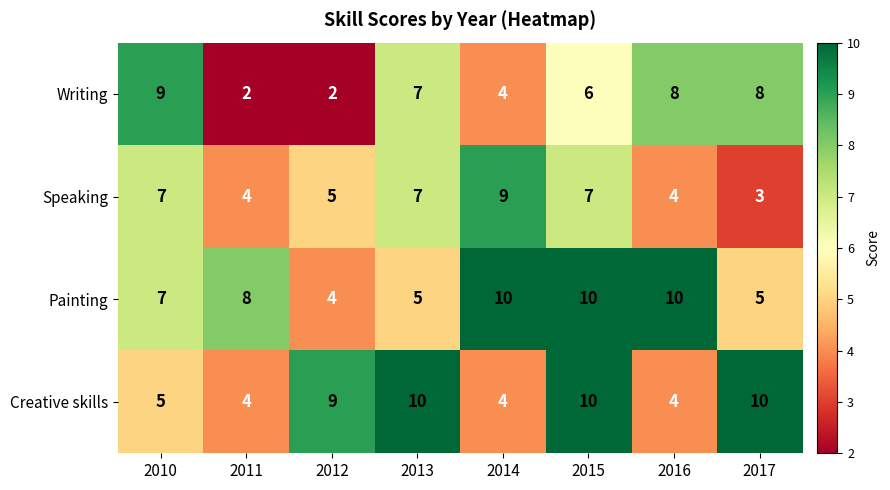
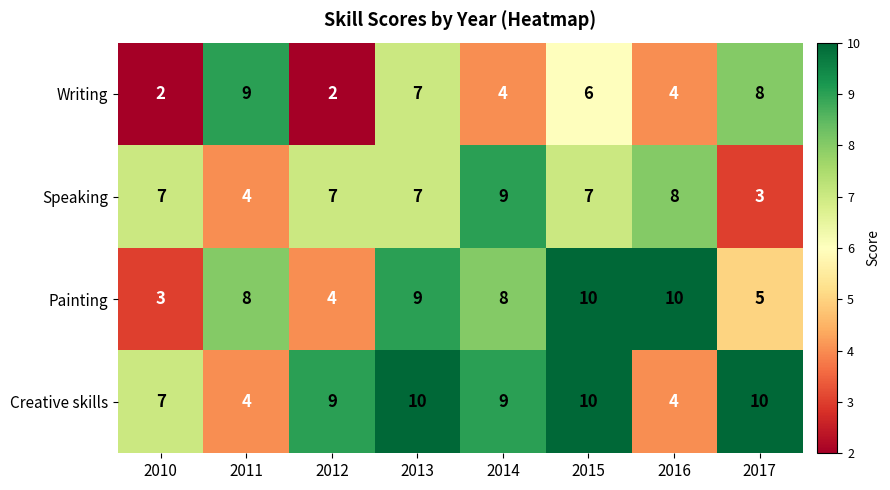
  {
    "Writing": {
-     "2010": 9,
-     "2011": 2,
+     "2010": 2,
+     "2011": 9,
      "2012": 2,
      "2013": 7,
      "2014": 4,
      "2015": 6,
-     "2016": 8,
+     "2016": 4,
      "2017": 8
    },
    "Speaking": {
      "2010": 7,
      "2011": 4,
-     "2012": 5,
+     "2012": 7,
      "2013": 7,
      "2014": 9,
      "2015": 7,
-     "2016": 4,
+     "2016": 8,
      "2017": 3
    },
    "Painting": {
-     "2010": 7,
+     "2010": 3,
      "2011": 8,
      "2012": 4,
-     "2013": 5,
-     "2014": 10,
+     "2013": 9,
+     "2014": 8,
      "2015": 10,
      "2016": 10,
      "2017": 5
    },
    "Creative skills": {
-     "2010": 5,
+     "2010": 7,
      "2011": 4,
      "2012": 9,
      "2013": 10,
-     "2014": 4,
+     "2014": 9,
      "2015": 10,
      "2016": 4,
      "2017": 10
    }
  }
